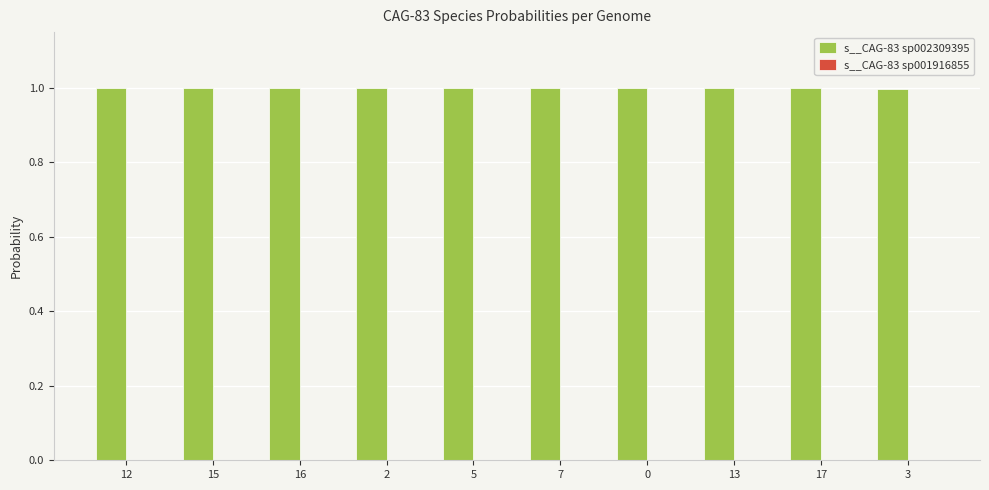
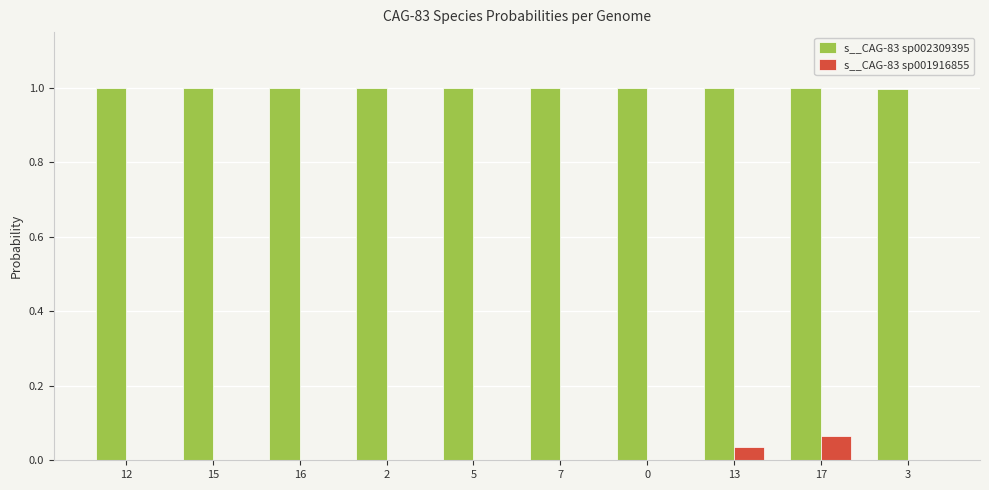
  {
    "s__CAG-83 sp002309395": {
      "12": 1.00,
      "15": 1.00,
      "16": 1.00,
      "2": 1.00,
      "5": 1.00,
      "7": 1.00,
      "0": 1.00,
      "13": 1.00,
      "17": 1.00,
      "3": 1.00
    },
    "s__CAG-83 sp001916855": {
-     "13": 0.00,
-     "17": 0.00
+     "13": 0.04,
+     "17": 0.06
    }
  }
